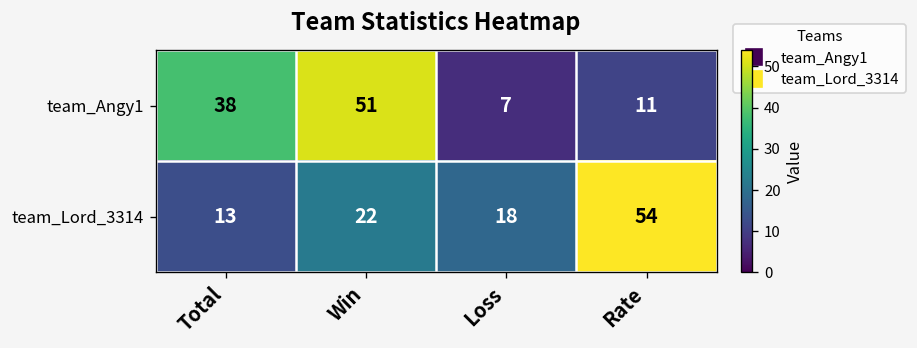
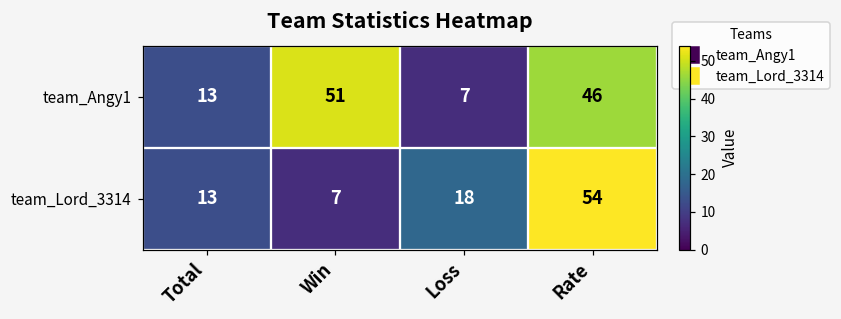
  {
    "team_Angy1": {
-     "Total": 38,
+     "Total": 13,
      "Win": 51,
      "Loss": 7,
-     "Rate": 11
+     "Rate": 46
    },
    "team_Lord_3314": {
      "Total": 13,
-     "Win": 22,
+     "Win": 7,
      "Loss": 18,
      "Rate": 54
    }
  }
